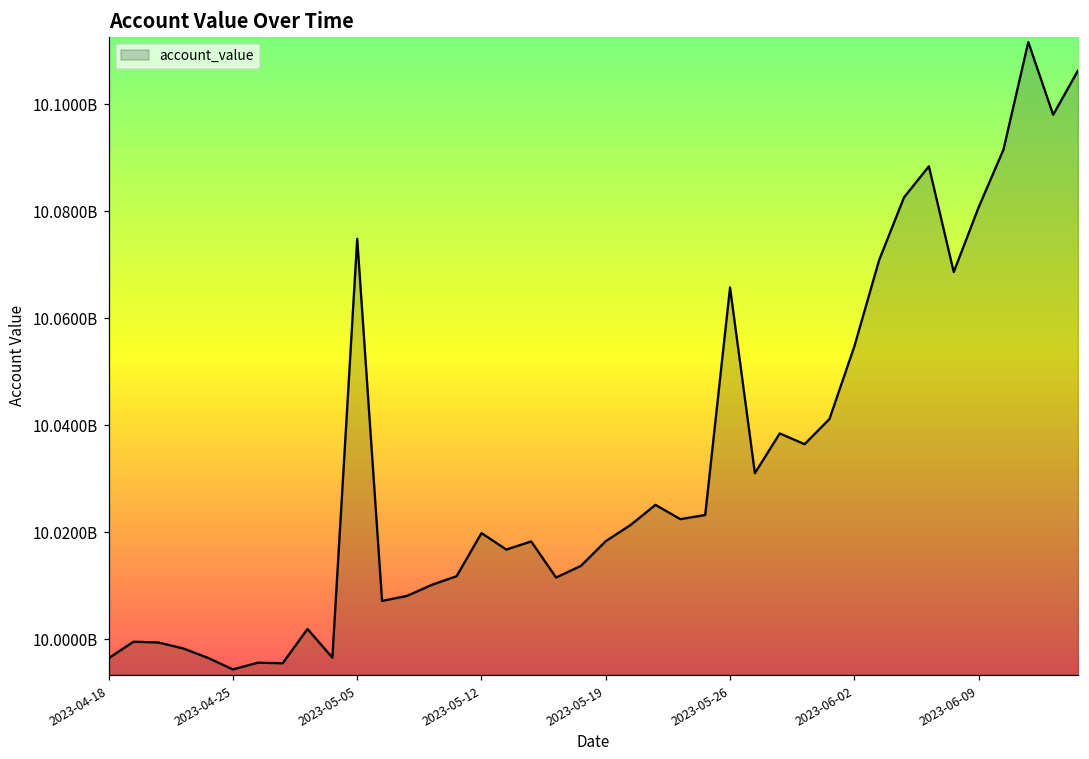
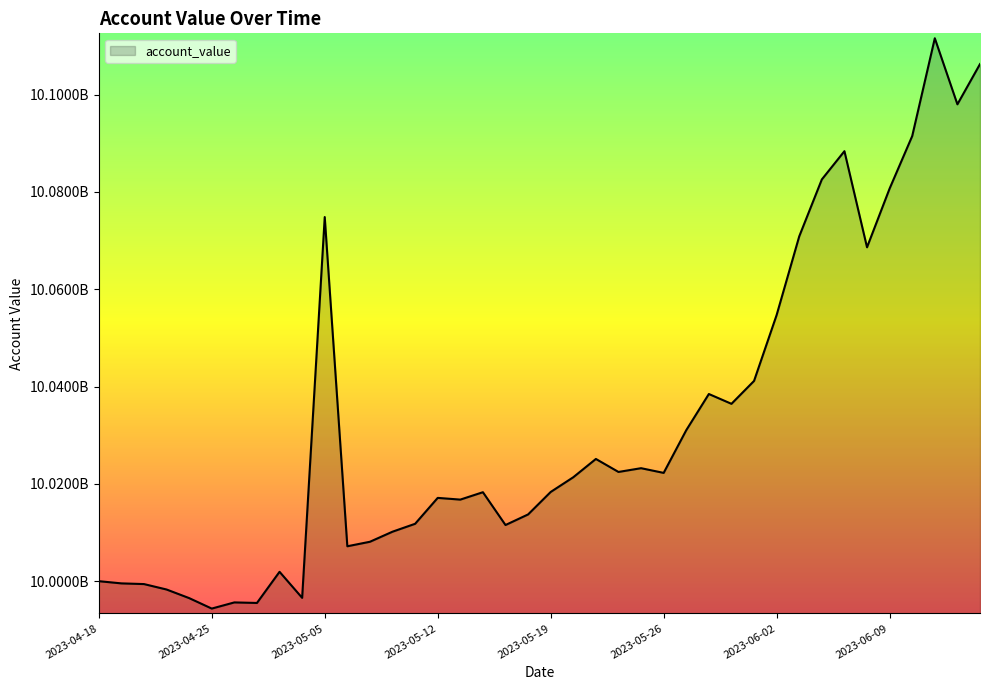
  {
-   "2023-04-18": 9996000000,
+   "2023-04-18": 10000000000,
    "2023-04-25": 9994000000,
    "2023-05-05": 10075000000,
-   "2023-05-12": 10020000000,
+   "2023-05-12": 10017000000,
    "2023-05-19": 10018000000,
-   "2023-05-26": 10066000000,
+   "2023-05-26": 10022000000,
    "2023-06-02": 10055000000,
    "2023-06-09": 10081000000
  }
